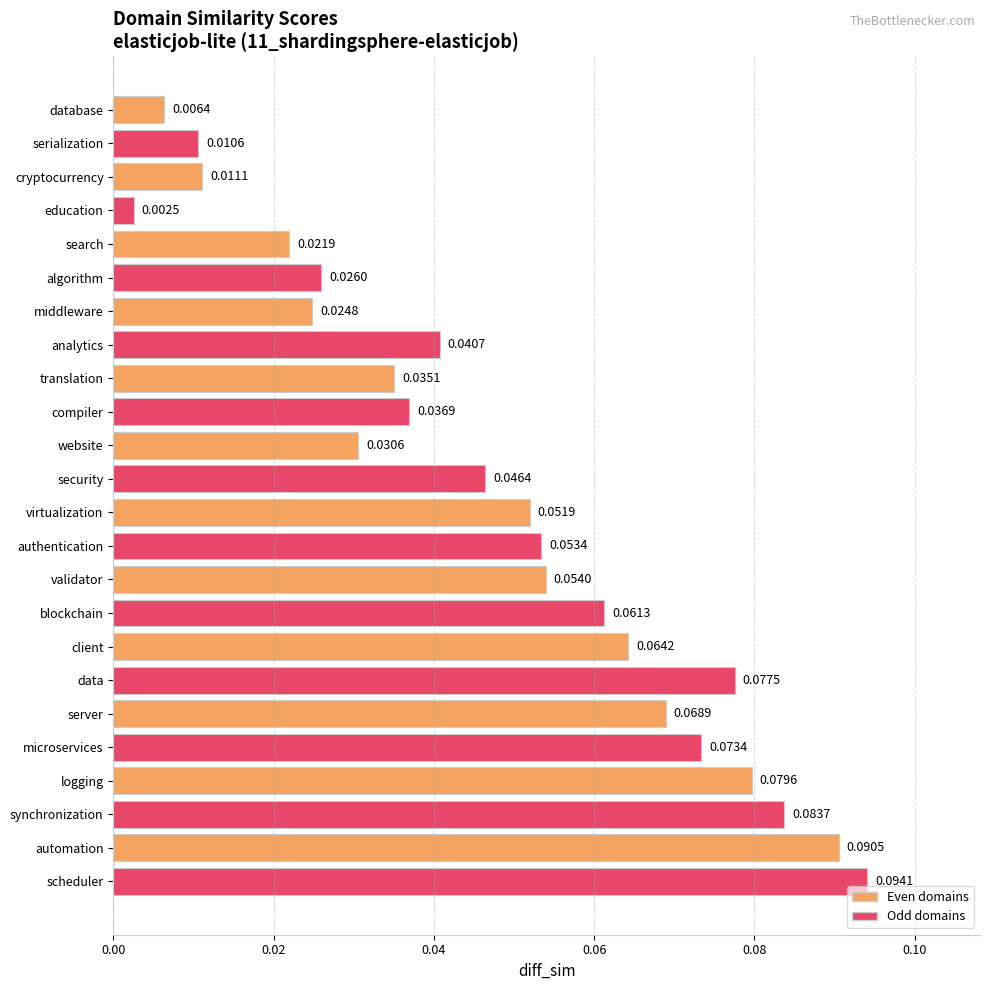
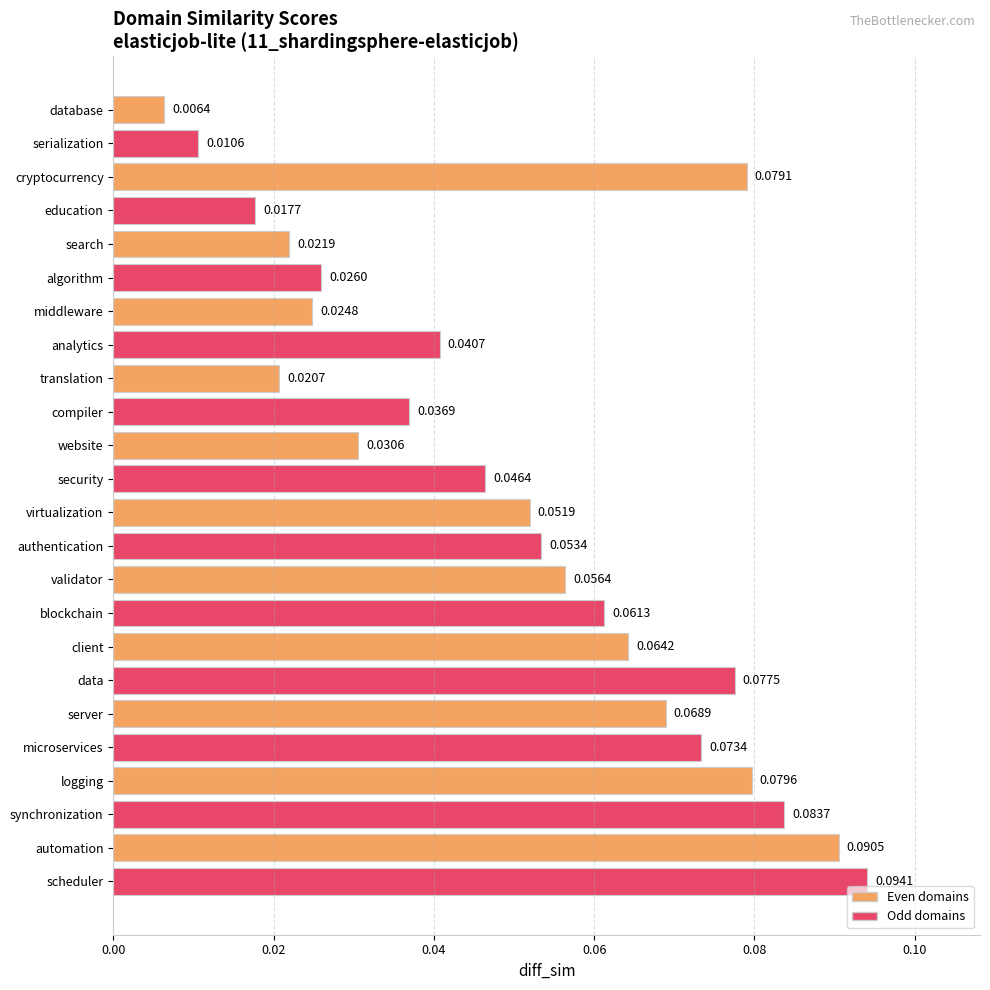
  {
    "database": 0.0064,
    "serialization": 0.0106,
-   "cryptocurrency": 0.0111,
-   "education": 0.0025,
+   "cryptocurrency": 0.0791,
+   "education": 0.0177,
    "search": 0.0219,
    "algorithm": 0.0260,
    "middleware": 0.0248,
    "analytics": 0.0407,
-   "translation": 0.0351,
+   "translation": 0.0207,
    "compiler": 0.0369,
    "website": 0.0306,
    "security": 0.0464,
    "virtualization": 0.0519,
    "authentication": 0.0534,
-   "validator": 0.0540,
+   "validator": 0.0564,
    "blockchain": 0.0613,
    "client": 0.0642,
    "data": 0.0775,
    "server": 0.0689,
    "microservices": 0.0734,
    "logging": 0.0796,
    "synchronization": 0.0837,
    "automation": 0.0905
  }
